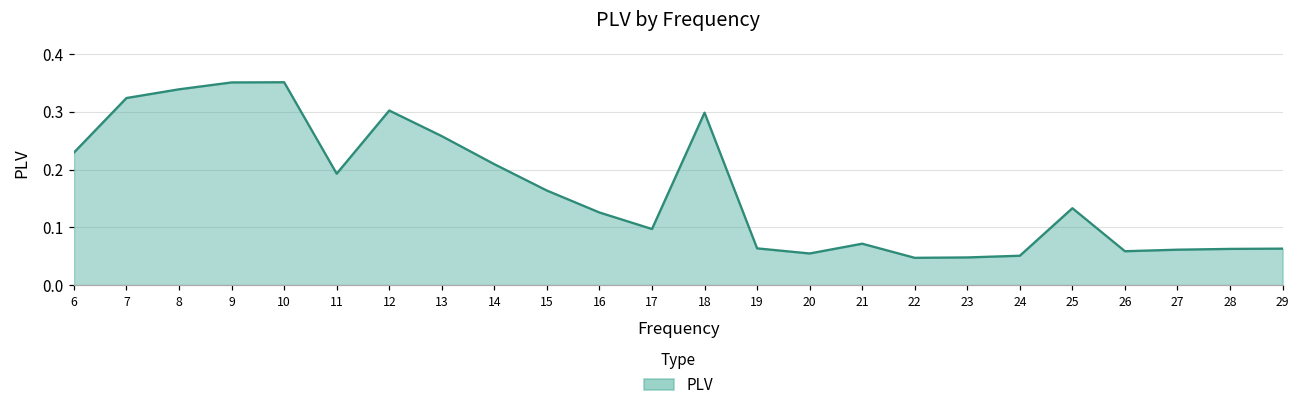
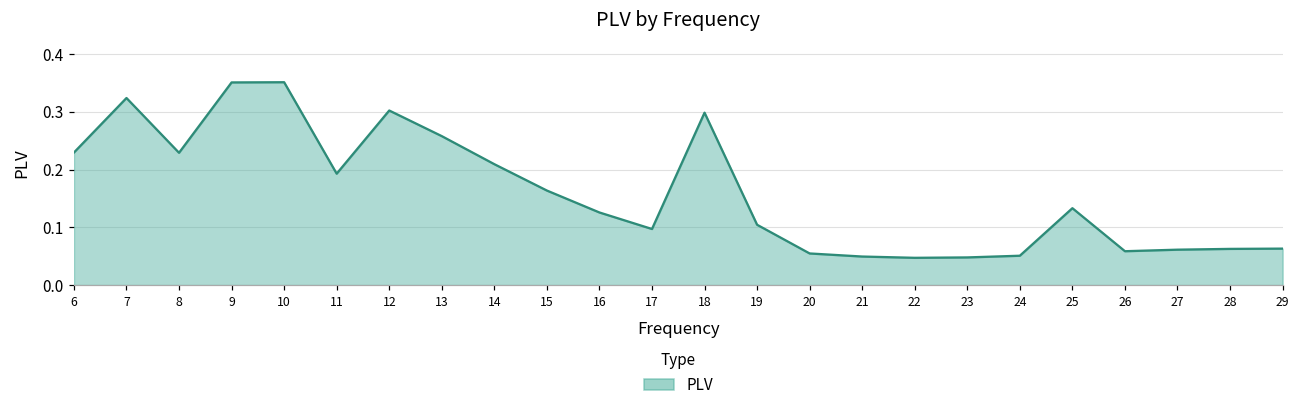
  {
    "6": 0.23,
    "7": 0.32,
-   "8": 0.34,
+   "8": 0.23,
    "9": 0.35,
    "10": 0.35,
    "11": 0.19,
    "12": 0.30,
    "13": 0.26,
    "14": 0.21,
    "15": 0.16,
    "16": 0.13,
    "17": 0.10,
    "18": 0.30,
-   "19": 0.06,
+   "19": 0.10,
    "20": 0.05,
-   "21": 0.07,
+   "21": 0.05,
    "22": 0.05,
    "23": 0.05,
    "24": 0.05,
    "25": 0.13,
    "26": 0.06,
    "27": 0.06,
    "28": 0.06,
    "29": 0.06
  }
